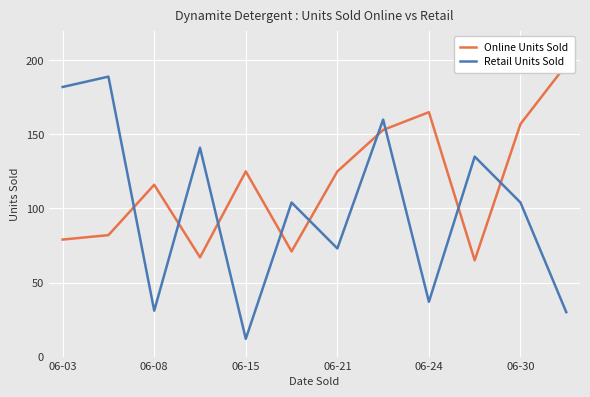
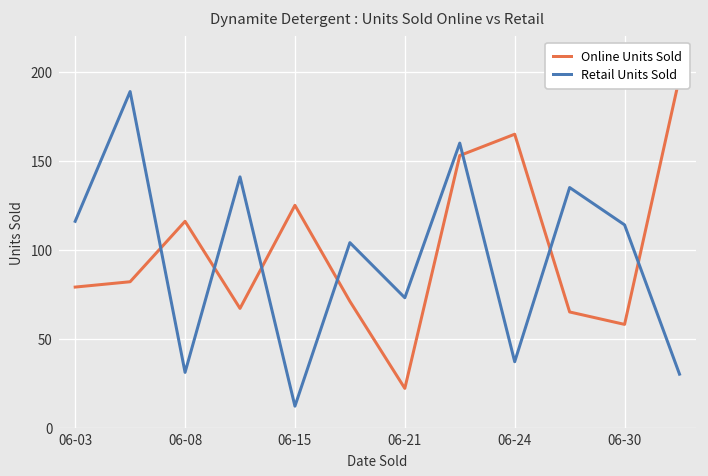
  {
    "Online Units Sold": {
      "06-03": 79,
      "06-08": 116,
      "06-15": 125,
-     "06-21": 125,
+     "06-21": 22,
      "06-24": 165,
-     "06-30": 157
+     "06-30": 58
    },
    "Retail Units Sold": {
-     "06-03": 182,
+     "06-03": 116,
      "06-08": 31,
      "06-15": 12,
      "06-21": 73,
      "06-24": 37,
-     "06-30": 104
+     "06-30": 114
    }
  }
